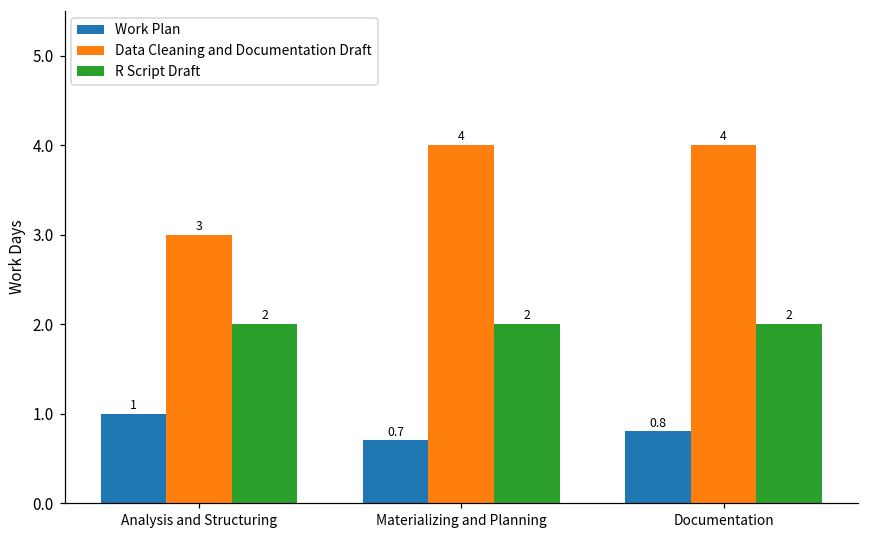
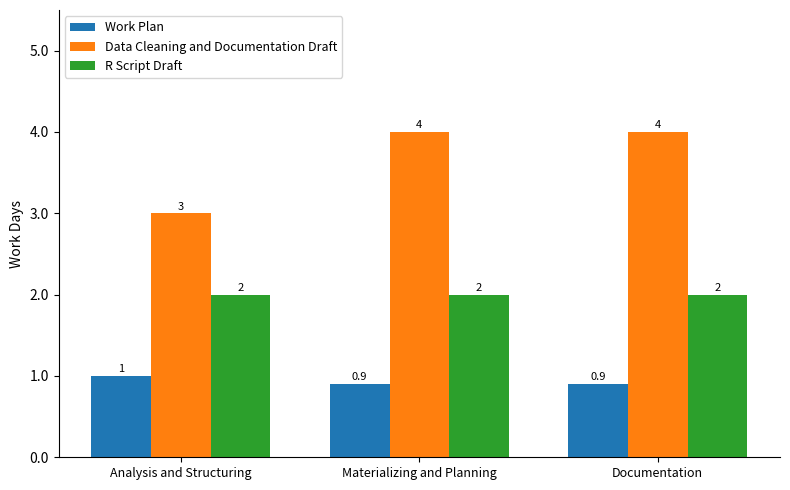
  {
    "Work Plan": {
      "Analysis and Structuring": 1,
-     "Materializing and Planning": 0.7,
-     "Documentation": 0.8
+     "Materializing and Planning": 0.9,
+     "Documentation": 0.9
    },
    "Data Cleaning and Documentation Draft": {
      "Analysis and Structuring": 3,
      "Materializing and Planning": 4,
      "Documentation": 4
    },
    "R Script Draft": {
      "Analysis and Structuring": 2,
      "Materializing and Planning": 2,
      "Documentation": 2
    }
  }
